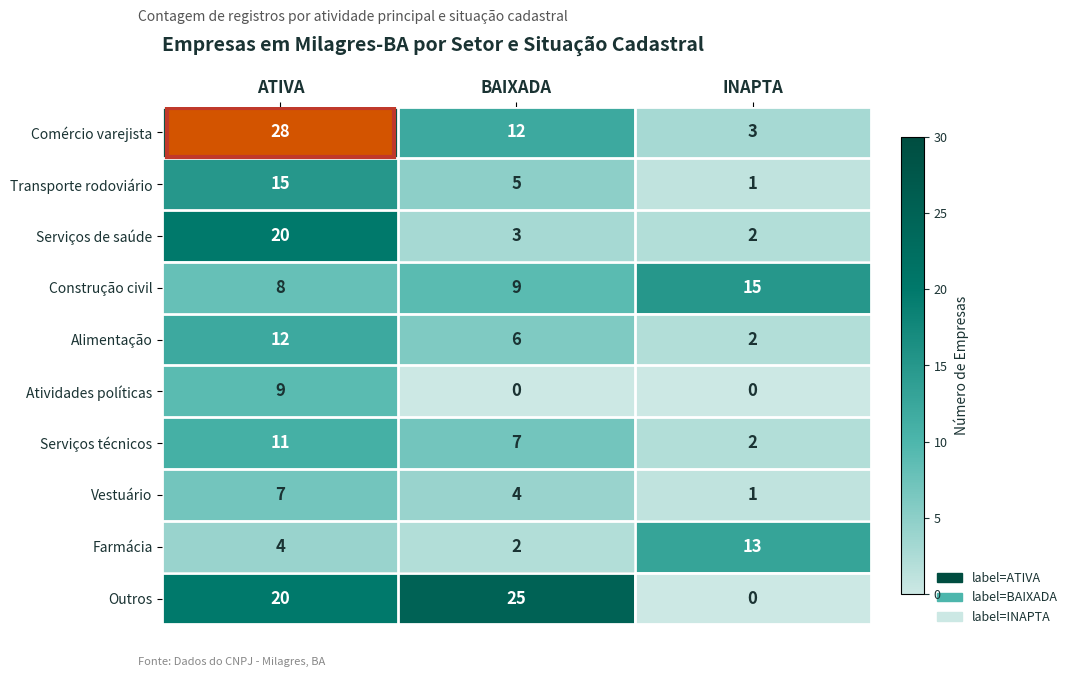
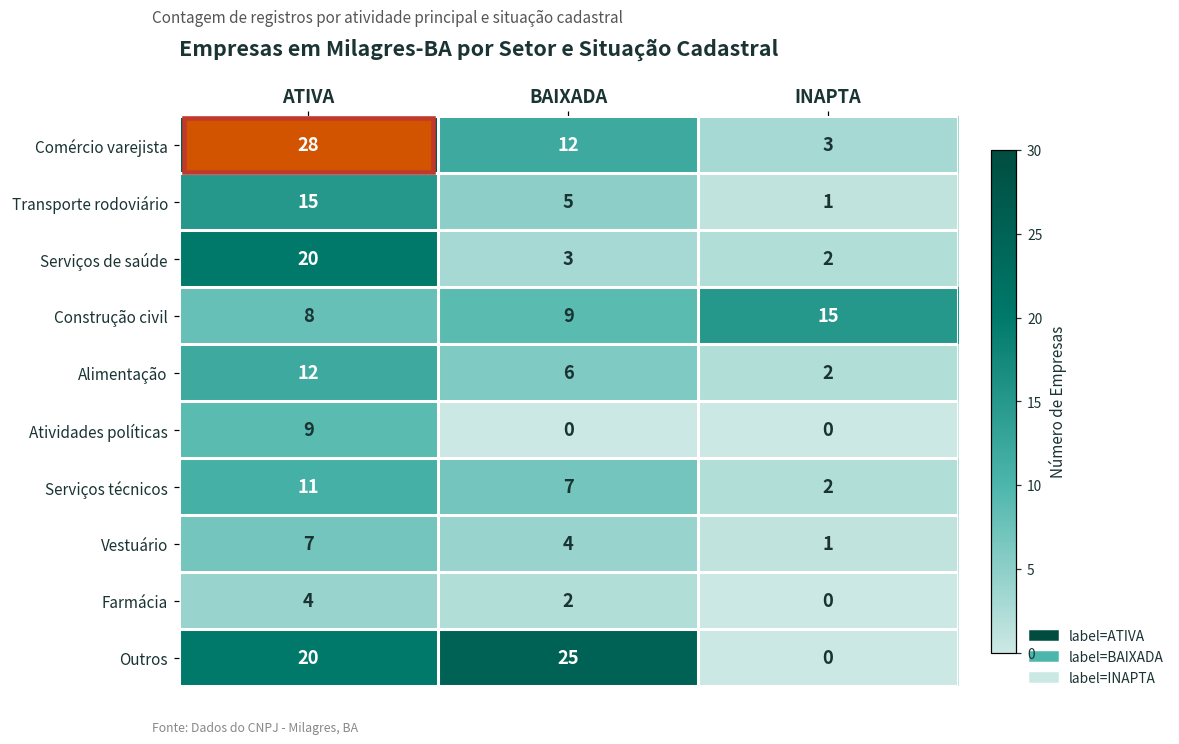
  {
    "Comércio varejista": {
      "BAIXADA": 12,
      "INAPTA": 3
    },
    "Transporte rodoviário": {
      "ATIVA": 15,
      "BAIXADA": 5,
      "INAPTA": 1
    },
    "Serviços de saúde": {
      "ATIVA": 20,
      "BAIXADA": 3,
      "INAPTA": 2
    },
    "Construção civil": {
      "ATIVA": 8,
      "BAIXADA": 9,
      "INAPTA": 15
    },
    "Alimentação": {
      "ATIVA": 12,
      "BAIXADA": 6,
      "INAPTA": 2
    },
    "Atividades políticas": {
      "ATIVA": 9,
      "BAIXADA": 0,
      "INAPTA": 0
    },
    "Serviços técnicos": {
      "ATIVA": 11,
      "BAIXADA": 7,
      "INAPTA": 2
    },
    "Vestuário": {
      "ATIVA": 7,
      "BAIXADA": 4,
      "INAPTA": 1
    },
    "Farmácia": {
      "ATIVA": 4,
      "BAIXADA": 2,
-     "INAPTA": 13
+     "INAPTA": 0
    },
    "Outros": {
      "ATIVA": 20,
      "BAIXADA": 25,
      "INAPTA": 0
    }
  }
